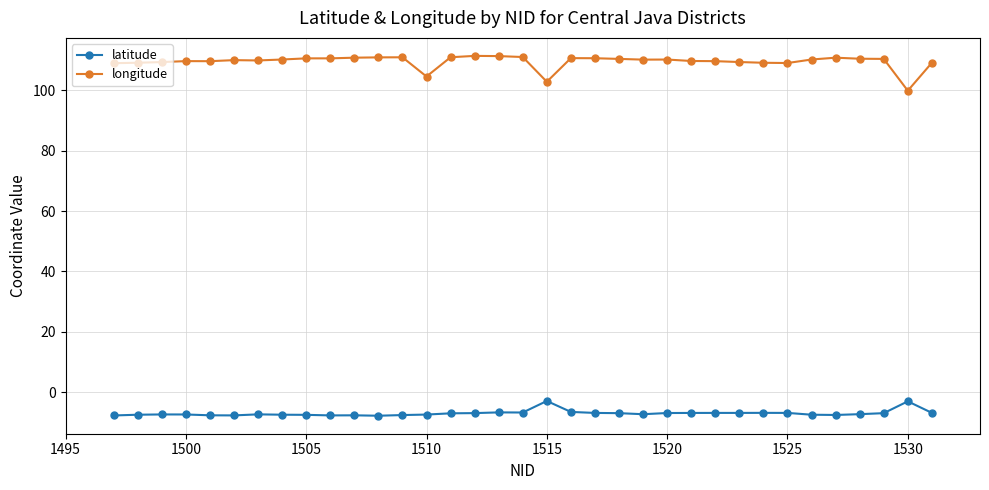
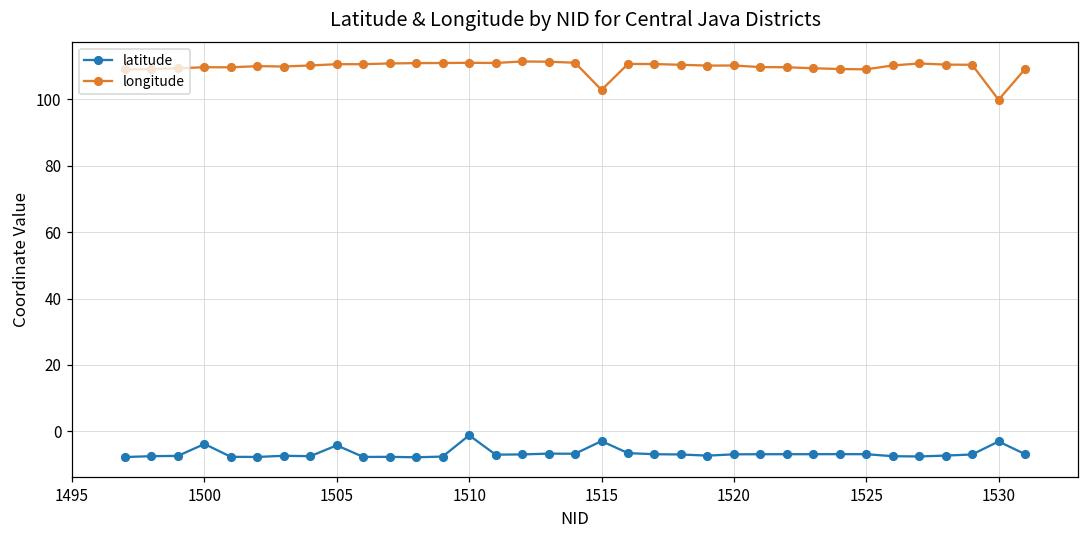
  {
    "latitude": {
-     "1500": -7,
-     "1505": -8,
-     "1510": -7,
+     "1500": -4,
+     "1505": -4,
+     "1510": -1,
      "1515": -3,
      "1520": -7,
      "1525": -7,
      "1530": -3
    },
    "longitude": {
      "1500": 110,
      "1505": 111,
-     "1510": 105,
+     "1510": 111,
      "1515": 103,
      "1520": 110,
      "1525": 109,
      "1530": 100
    }
  }
